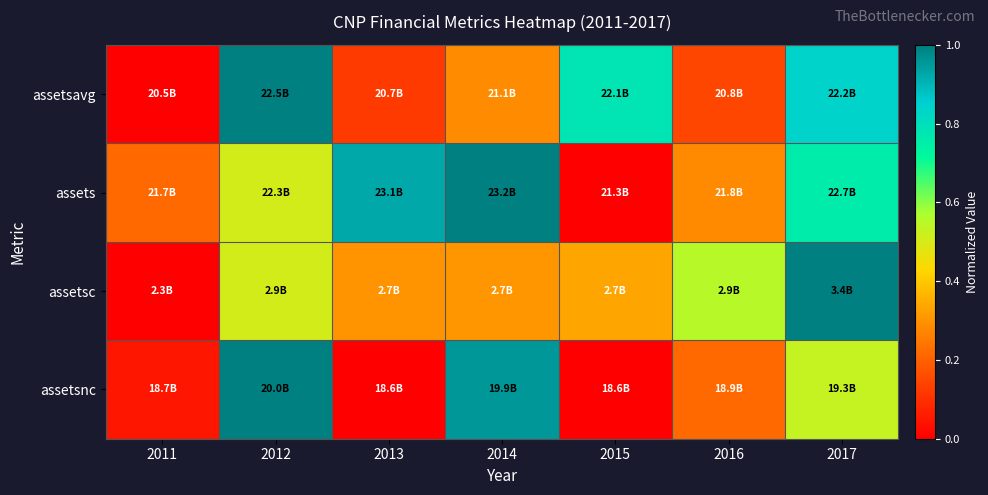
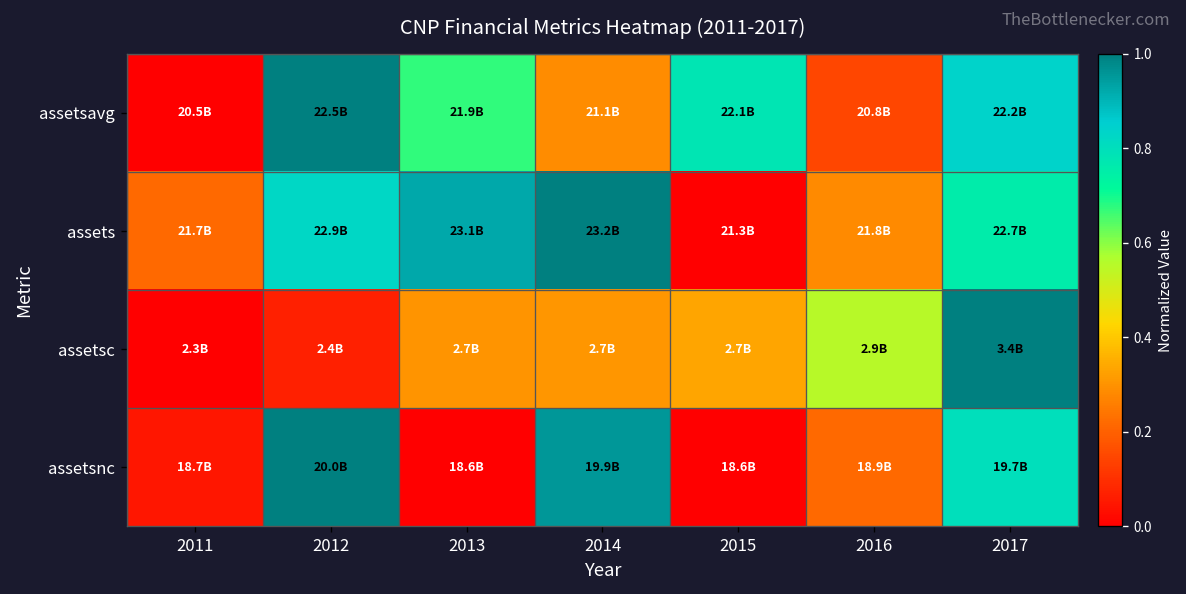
  {
    "assetsavg": {
      "2011": "20.5B",
      "2012": "22.5B",
-     "2013": "20.7B",
+     "2013": "21.9B",
      "2014": "21.1B",
      "2015": "22.1B",
      "2016": "20.8B",
      "2017": "22.2B"
    },
    "assets": {
      "2011": "21.7B",
-     "2012": "22.3B",
+     "2012": "22.9B",
      "2013": "23.1B",
      "2014": "23.2B",
      "2015": "21.3B",
      "2016": "21.8B",
      "2017": "22.7B"
    },
    "assetsc": {
      "2011": "2.3B",
-     "2012": "2.9B",
+     "2012": "2.4B",
      "2013": "2.7B",
      "2014": "2.7B",
      "2015": "2.7B",
      "2016": "2.9B",
      "2017": "3.4B"
    },
    "assetsnc": {
      "2011": "18.7B",
      "2012": "20.0B",
      "2013": "18.6B",
      "2014": "19.9B",
      "2015": "18.6B",
      "2016": "18.9B",
-     "2017": "19.3B"
+     "2017": "19.7B"
    }
  }
